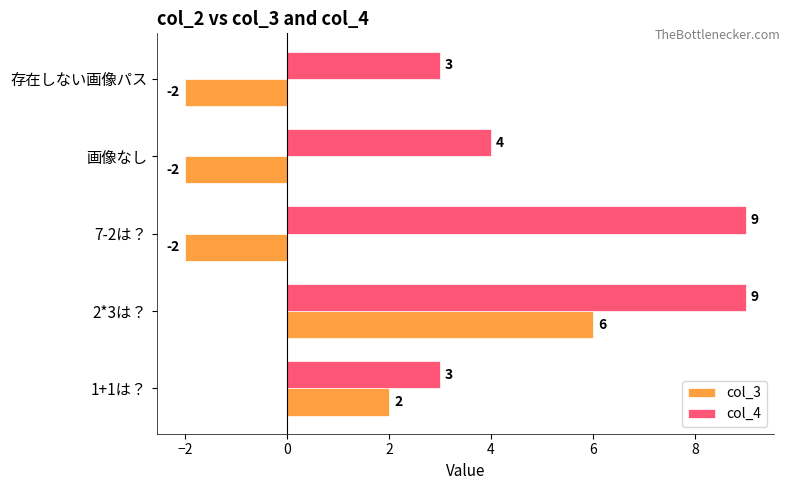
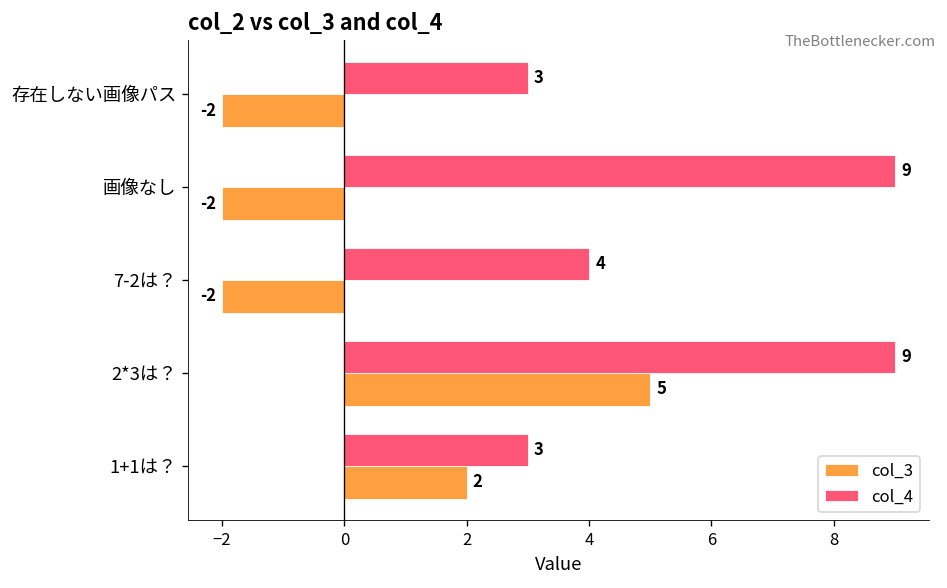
  {
    "col_3": {
      "存在しない画像パス": -2,
      "画像なし": -2,
      "7-2は？": -2,
-     "2*3は？": 6,
+     "2*3は？": 5,
      "1+1は？": 2
    },
    "col_4": {
      "存在しない画像パス": 3,
-     "画像なし": 4,
-     "7-2は？": 9,
+     "画像なし": 9,
+     "7-2は？": 4,
      "2*3は？": 9,
      "1+1は？": 3
    }
  }
